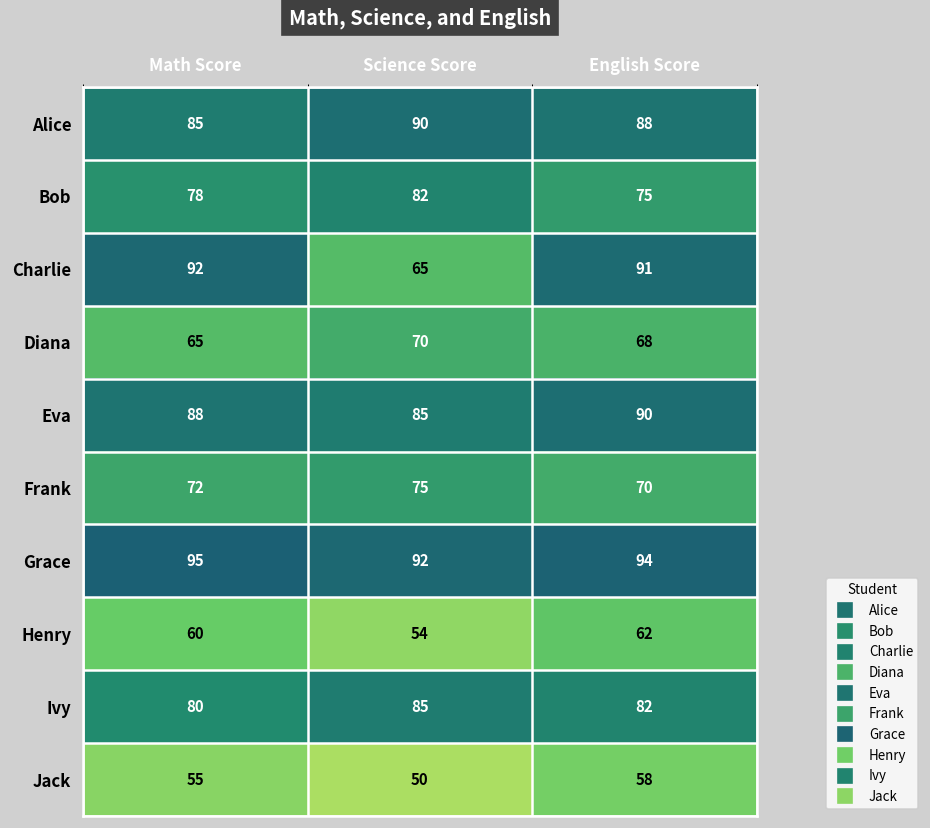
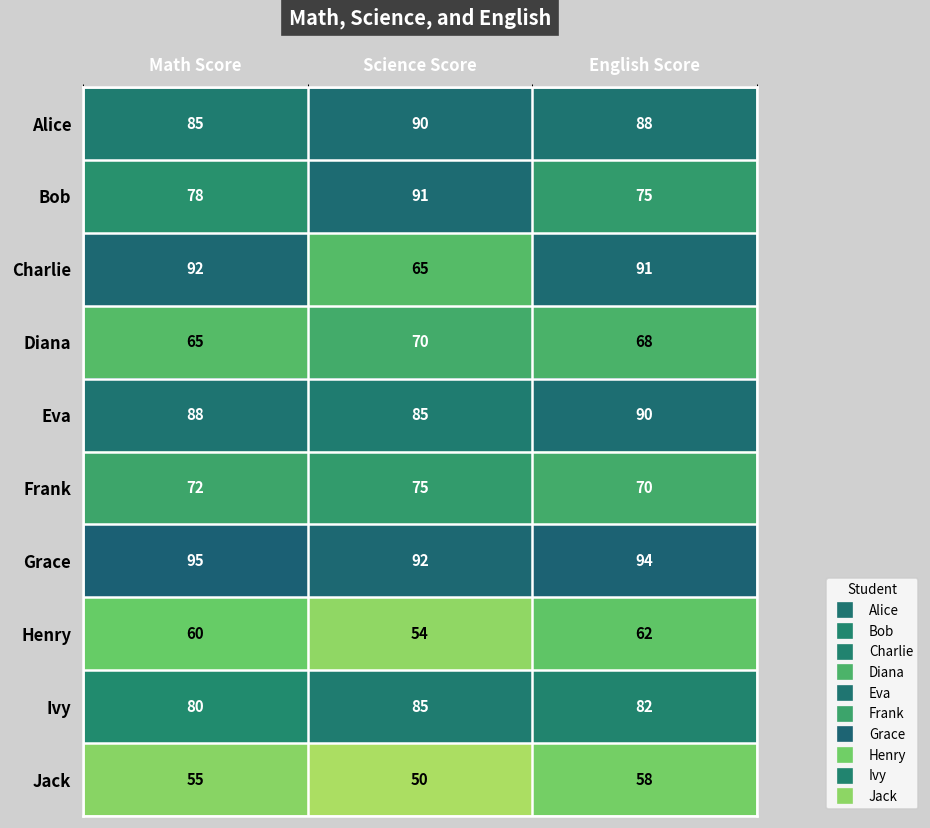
  {
    "Alice": {
      "Science Score": 90
    },
    "Bob": {
-     "Science Score": 82
+     "Science Score": 91
    },
    "Charlie": {
      "Science Score": 65
    },
    "Diana": {
      "Science Score": 70
    },
    "Eva": {
      "Science Score": 85
    },
    "Frank": {
      "Science Score": 75
    },
    "Grace": {
      "Science Score": 92
    },
    "Henry": {
      "Science Score": 54
    },
    "Ivy": {
      "Science Score": 85
    },
    "Jack": {
      "Science Score": 50
    }
  }
